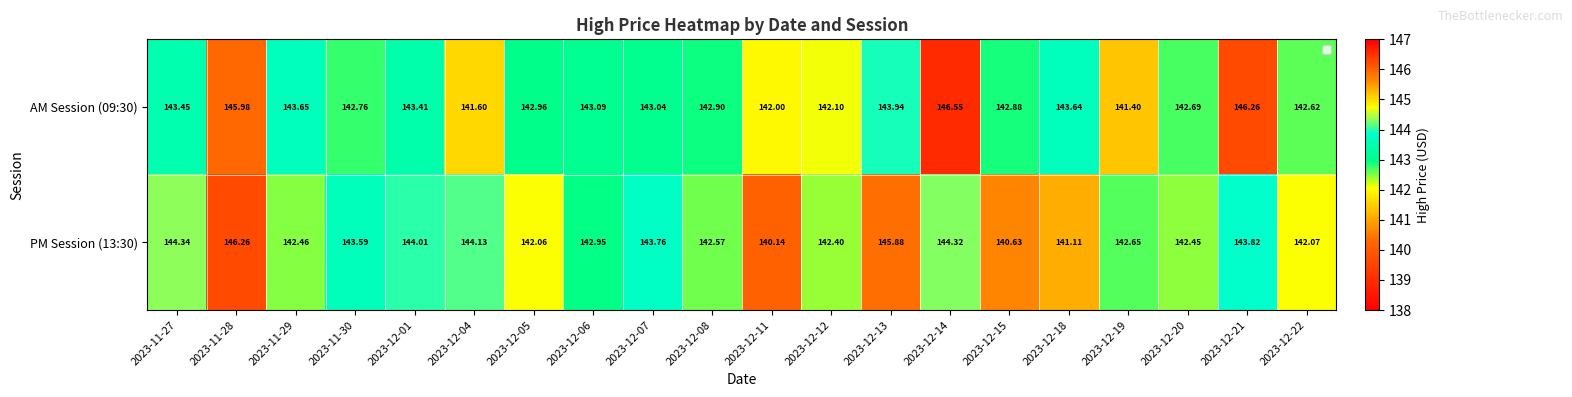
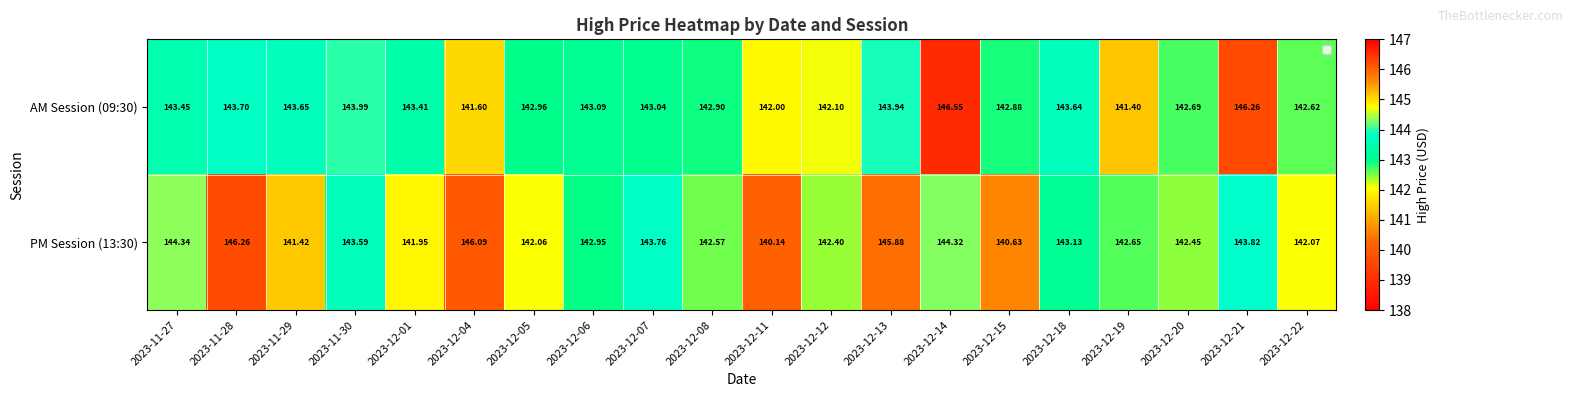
  {
    "AM Session (09:30)": {
      "2023-11-27": 143.45,
-     "2023-11-28": 145.98,
+     "2023-11-28": 143.70,
      "2023-11-29": 143.65,
-     "2023-11-30": 142.76,
+     "2023-11-30": 143.99,
      "2023-12-01": 143.41,
      "2023-12-04": 141.60,
      "2023-12-05": 142.96,
      "2023-12-06": 143.09,
      "2023-12-07": 143.04,
      "2023-12-08": 142.90,
      "2023-12-11": 142.00,
      "2023-12-12": 142.10,
      "2023-12-13": 143.94,
      "2023-12-14": 146.55,
      "2023-12-15": 142.88,
      "2023-12-18": 143.64,
      "2023-12-19": 141.40,
      "2023-12-20": 142.69,
      "2023-12-21": 146.26,
      "2023-12-22": 142.62
    },
    "PM Session (13:30)": {
      "2023-11-27": 144.34,
      "2023-11-28": 146.26,
-     "2023-11-29": 142.46,
+     "2023-11-29": 141.42,
      "2023-11-30": 143.59,
-     "2023-12-01": 144.01,
-     "2023-12-04": 144.13,
+     "2023-12-01": 141.95,
+     "2023-12-04": 146.09,
      "2023-12-05": 142.06,
      "2023-12-06": 142.95,
      "2023-12-07": 143.76,
      "2023-12-08": 142.57,
      "2023-12-11": 140.14,
      "2023-12-12": 142.40,
      "2023-12-13": 145.88,
      "2023-12-14": 144.32,
      "2023-12-15": 140.63,
-     "2023-12-18": 141.11,
+     "2023-12-18": 143.13,
      "2023-12-19": 142.65,
      "2023-12-20": 142.45,
      "2023-12-21": 143.82,
      "2023-12-22": 142.07
    }
  }
